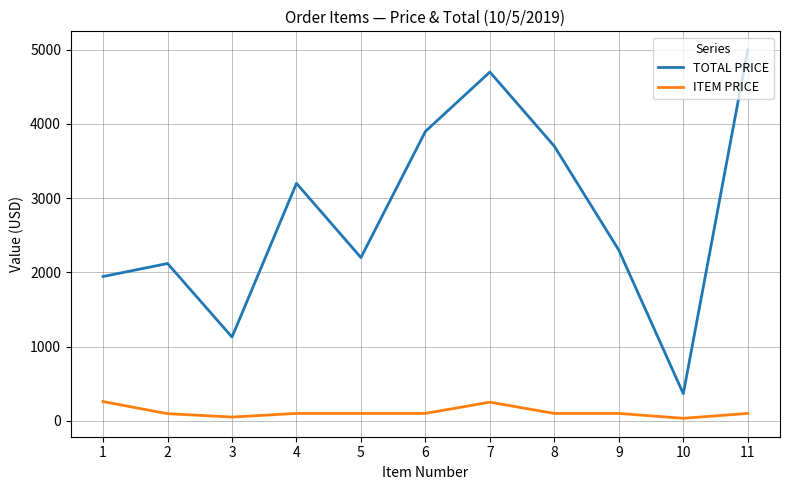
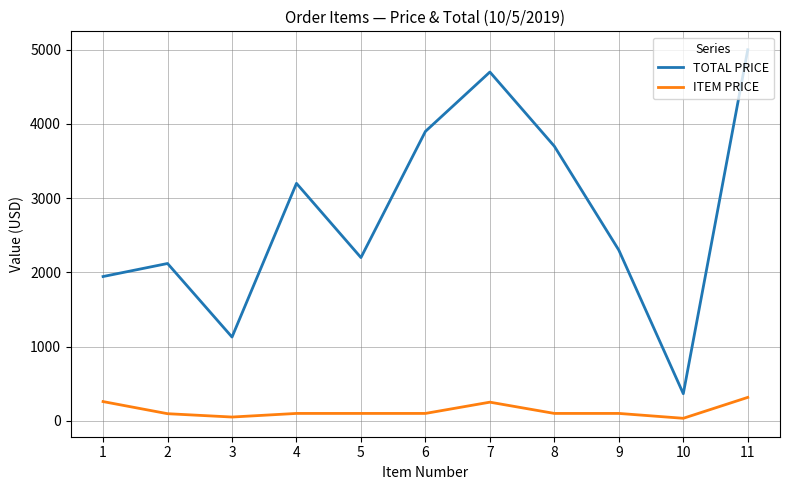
  {
    "TOTAL PRICE": {
      "1": 1900,
      "2": 2100,
      "3": 1100,
      "4": 3200,
      "5": 2200,
      "6": 3900,
      "7": 4700,
      "8": 3700,
      "9": 2300,
      "10": 400
    },
    "ITEM PRICE": {
      "1": 300,
      "2": 100,
      "3": 100,
      "4": 100,
      "5": 100,
      "6": 100,
      "7": 300,
      "8": 100,
      "9": 100,
      "10": 0,
-     "11": 100
+     "11": 300
    }
  }
